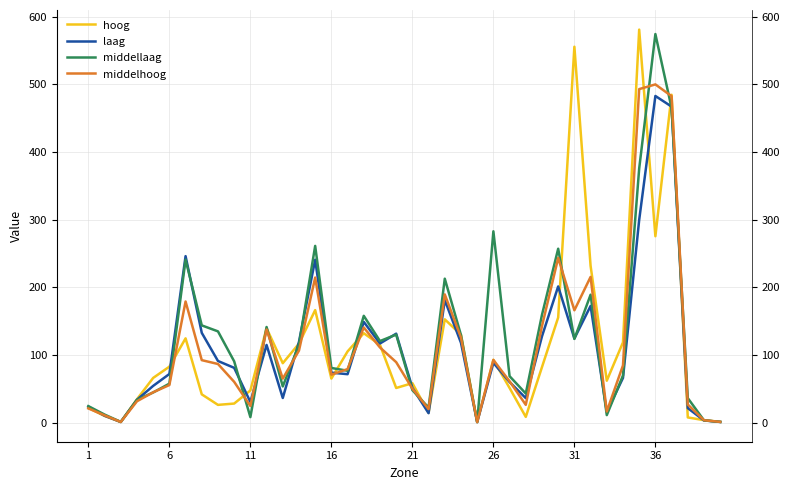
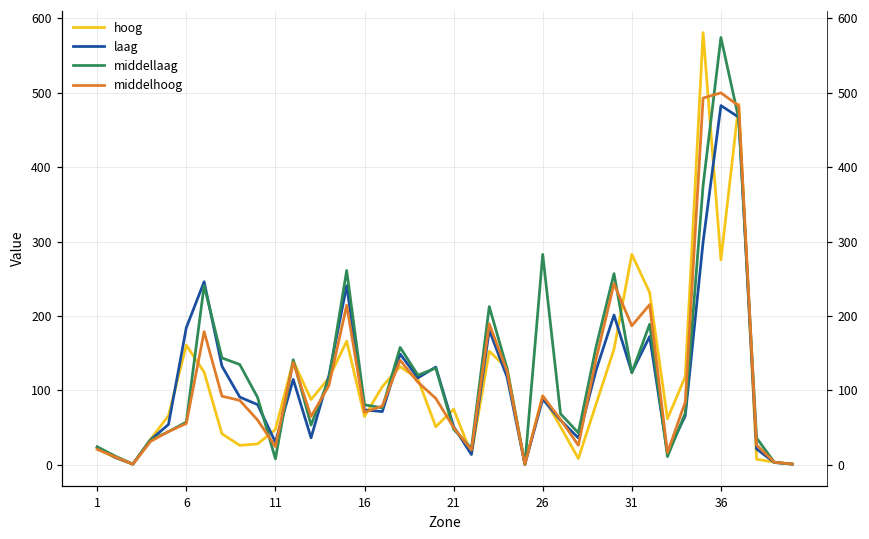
  {
    "hoog": {
-     "6": 80,
+     "6": 160,
      "11": 50,
      "16": 70,
-     "21": 60,
-     "31": 560,
+     "21": 70,
+     "31": 280,
      "36": 280
    },
    "laag": {
-     "6": 70,
+     "6": 180,
      "11": 30,
      "26": 90,
      "36": 480
    },
    "middellaag": {
      "11": 10,
      "16": 80,
      "26": 280,
      "36": 570
    },
    "middelhoog": {
      "11": 20,
-     "31": 170,
+     "31": 190,
      "36": 500
    }
  }
